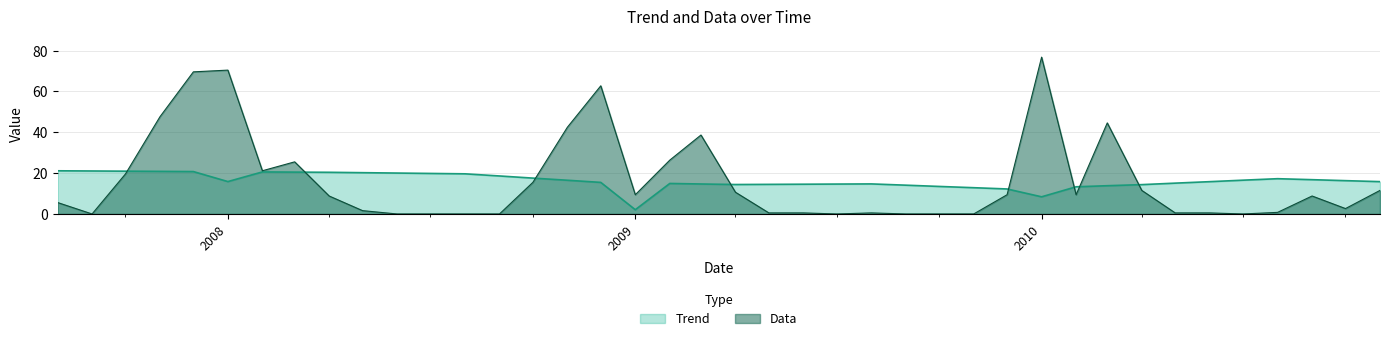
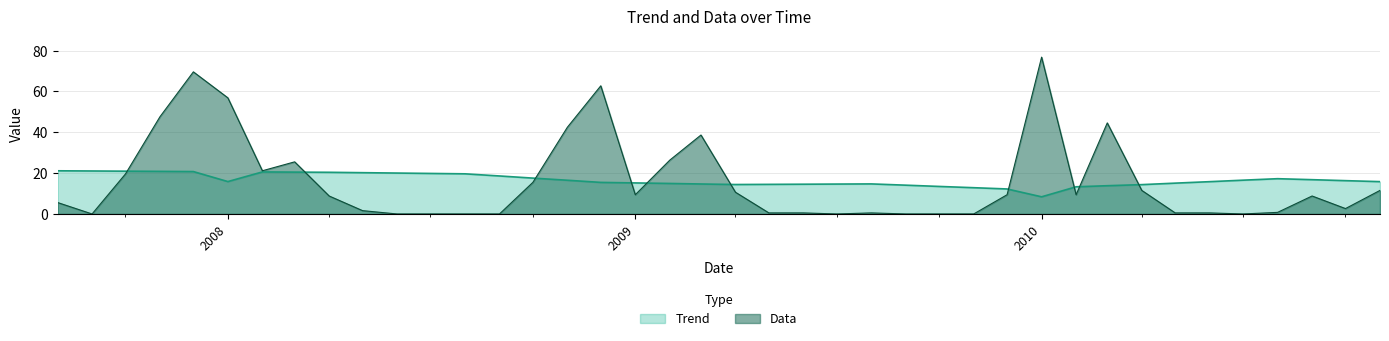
  {
    "Trend": {
      "2008": 16,
-     "2009": 2,
+     "2009": 15,
      "2010": 8
    },
    "Data": {
-     "2008": 70,
+     "2008": 57,
      "2009": 9,
      "2010": 77
    }
  }
